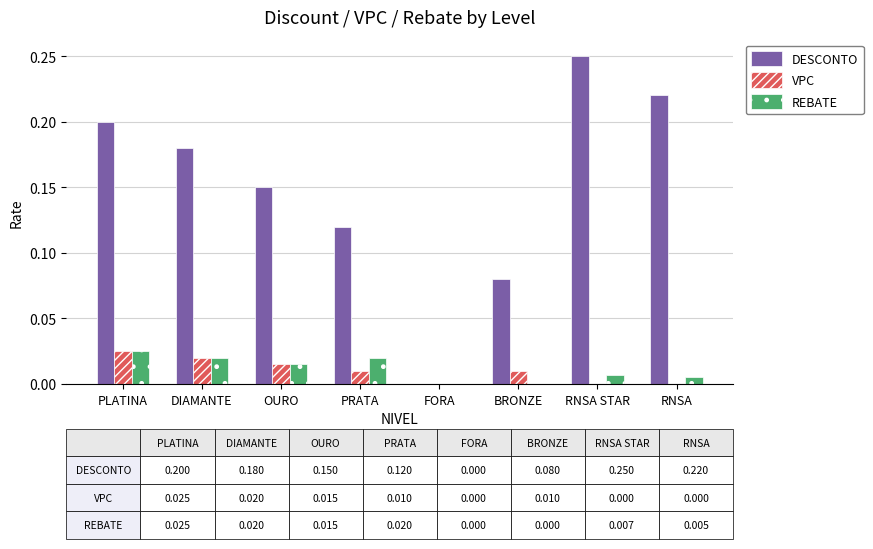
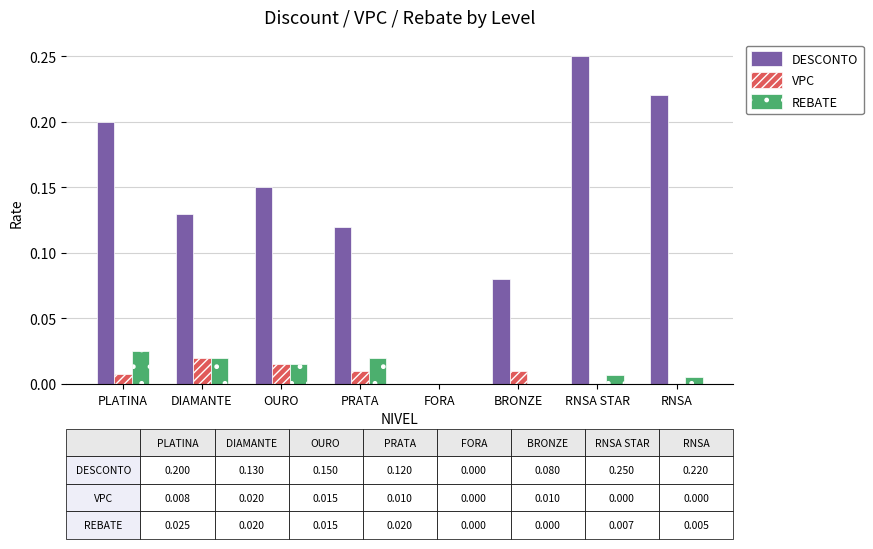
  {
    "DESCONTO": {
-     "DIAMANTE": 0.180
+     "DIAMANTE": 0.130
    },
    "VPC": {
-     "PLATINA": 0.025
+     "PLATINA": 0.008
    },
    "REBATE": {
      "PLATINA": 0.025,
      "DIAMANTE": 0.020,
      "OURO": 0.015,
      "PRATA": 0.020,
      "FORA": 0.000,
      "BRONZE": 0.000,
      "RNSA STAR": 0.007,
      "RNSA": 0.005
    }
  }
